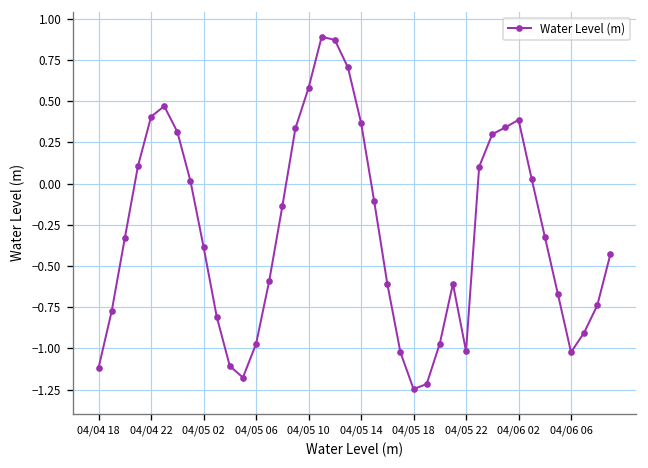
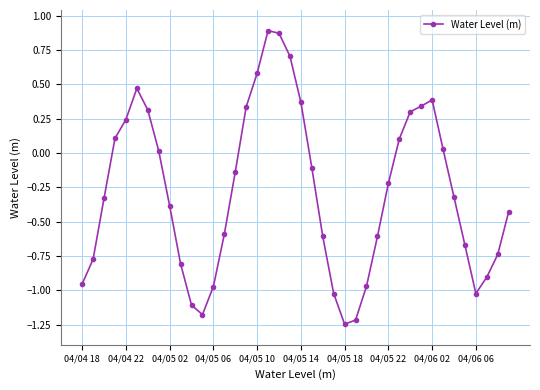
  {
-   "04/04 18": -1.12,
-   "04/04 22": 0.41,
+   "04/04 18": -0.95,
+   "04/04 22": 0.24,
    "04/05 02": -0.38,
    "04/05 06": -0.97,
    "04/05 10": 0.58,
    "04/05 14": 0.37,
    "04/05 18": -1.25,
-   "04/05 22": -1.02,
+   "04/05 22": -0.22,
    "04/06 02": 0.39,
    "04/06 06": -1.02
  }
